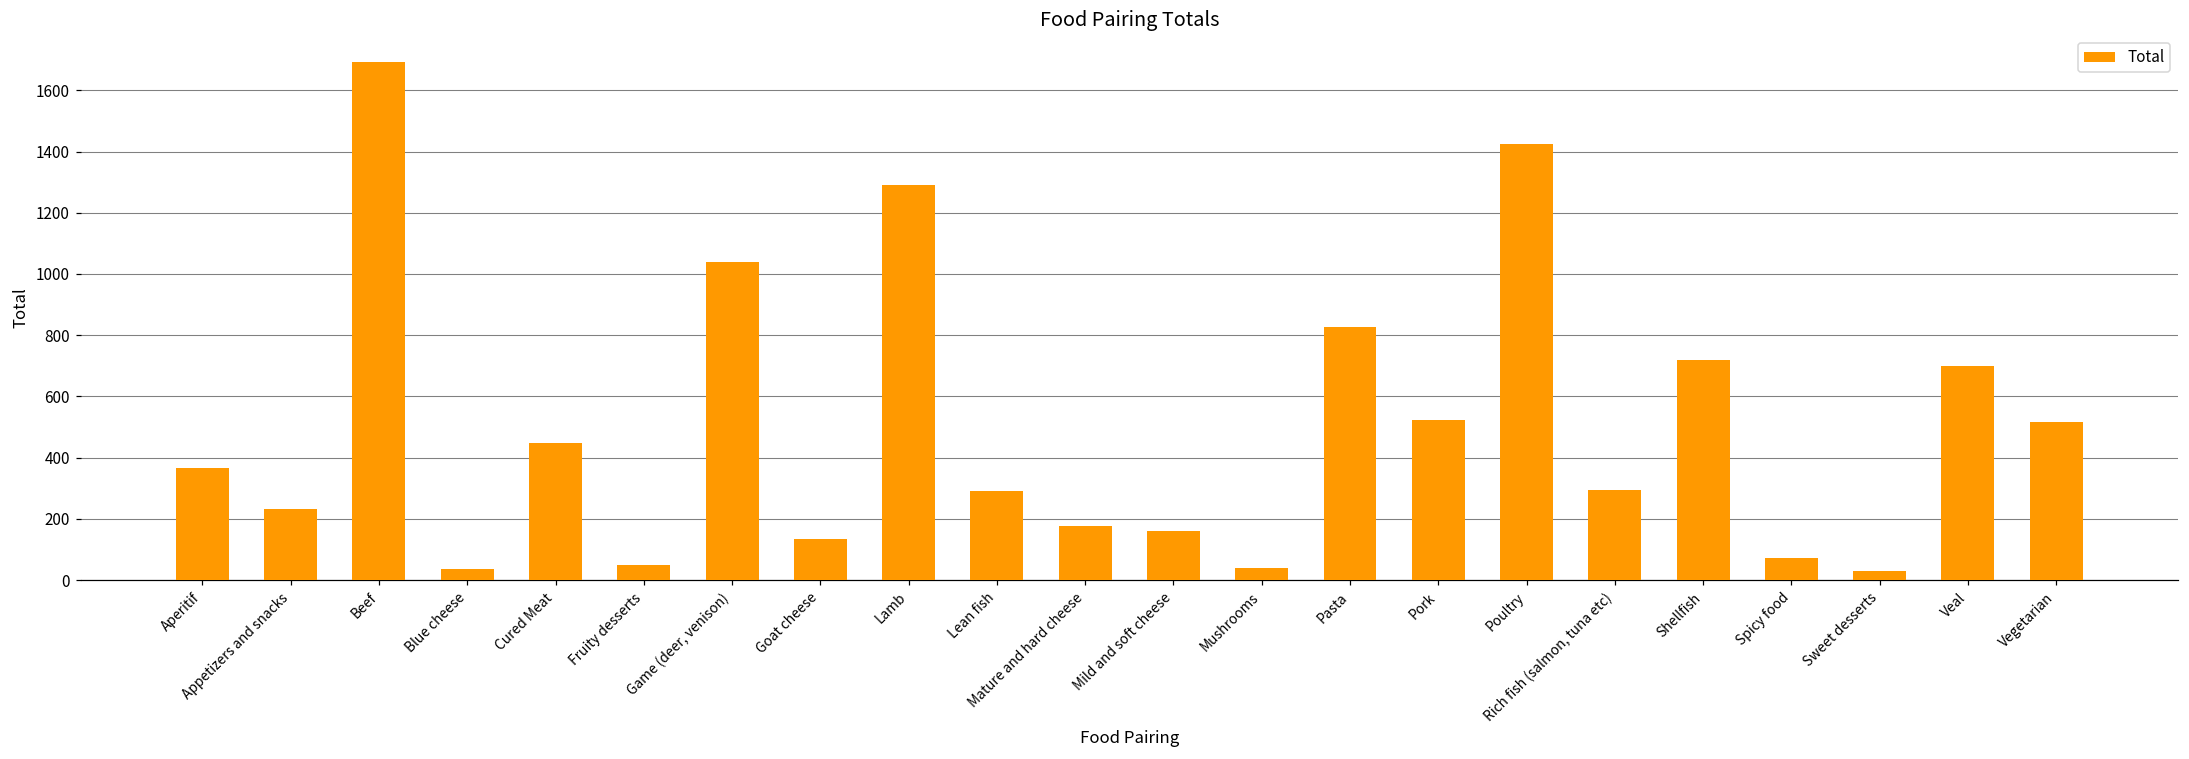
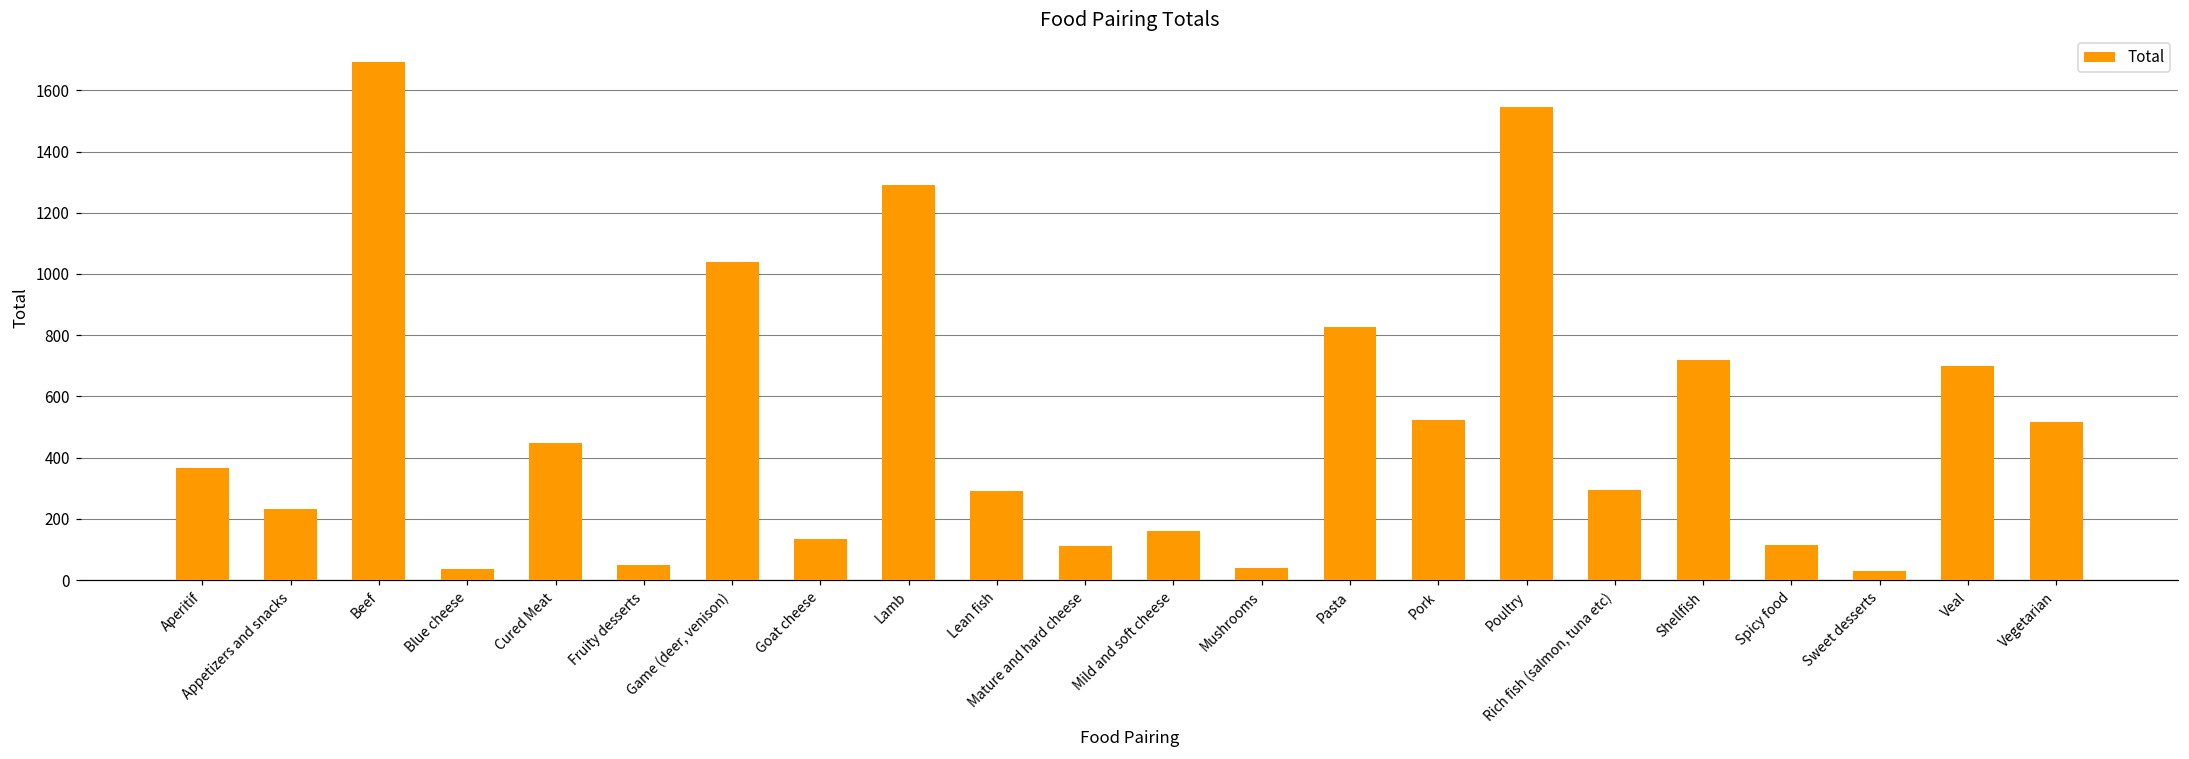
  {
    "Aperitif": 370,
    "Appetizers and snacks": 230,
    "Beef": 1690,
    "Blue cheese": 40,
    "Cured Meat": 450,
    "Fruity desserts": 50,
    "Game (deer, venison)": 1040,
    "Goat cheese": 130,
    "Lamb": 1290,
    "Lean fish": 290,
-   "Mature and hard cheese": 180,
+   "Mature and hard cheese": 110,
    "Mild and soft cheese": 160,
    "Mushrooms": 40,
    "Pasta": 830,
    "Pork": 520,
-   "Poultry": 1430,
+   "Poultry": 1550,
    "Rich fish (salmon, tuna etc)": 300,
    "Shellfish": 720,
-   "Spicy food": 70,
+   "Spicy food": 120,
    "Sweet desserts": 30,
    "Veal": 700,
    "Vegetarian": 520
  }
